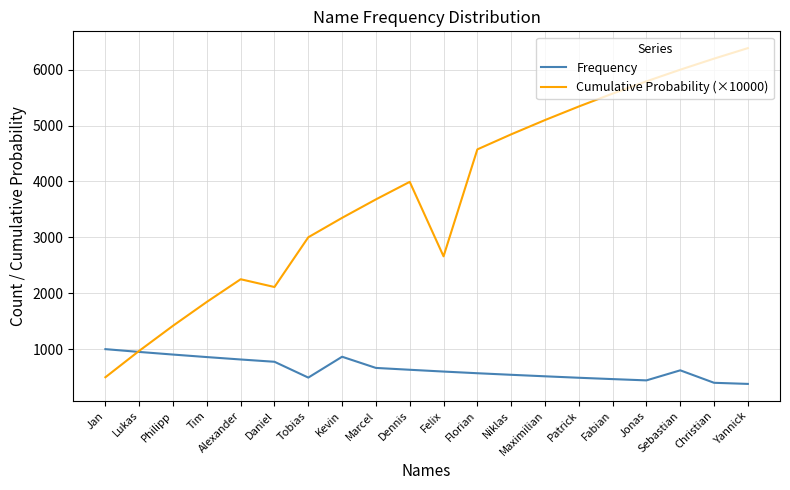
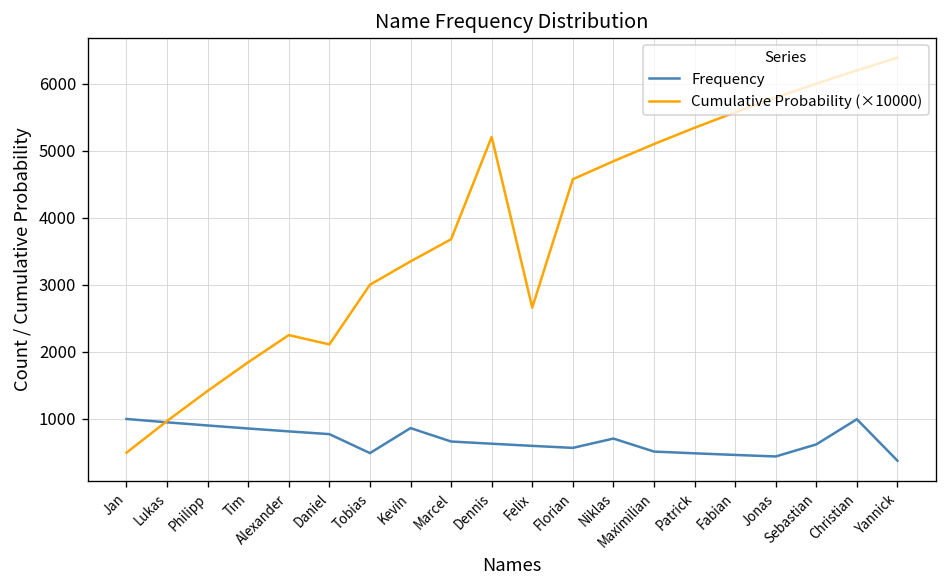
  {
    "Frequency": {
      "Jan": 1000,
      "Philipp": 900,
      "Tim": 900,
      "Alexander": 800,
      "Daniel": 800,
      "Tobias": 500,
      "Kevin": 900,
      "Marcel": 700,
      "Dennis": 600,
      "Felix": 600,
      "Florian": 600,
-     "Niklas": 500,
+     "Niklas": 700,
      "Maximilian": 500,
      "Patrick": 500,
      "Fabian": 500,
      "Jonas": 400,
      "Sebastian": 600,
-     "Christian": 400,
+     "Christian": 1000,
      "Yannick": 400
    },
    "Cumulative Probability (×10000)": {
      "Jan": 500,
      "Philipp": 1400,
      "Tim": 1800,
      "Alexander": 2300,
      "Daniel": 2100,
      "Tobias": 3000,
      "Kevin": 3300,
      "Marcel": 3700,
-     "Dennis": 4000,
+     "Dennis": 5200,
      "Felix": 2700,
      "Florian": 4600,
      "Niklas": 4800,
      "Maximilian": 5100,
      "Patrick": 5300
    }
  }
